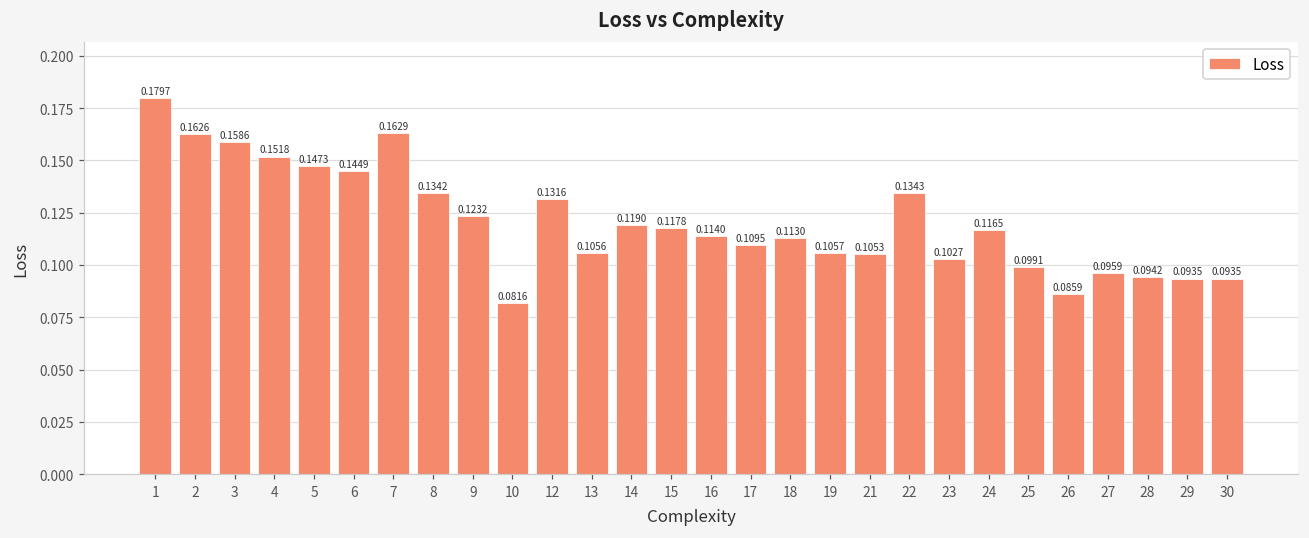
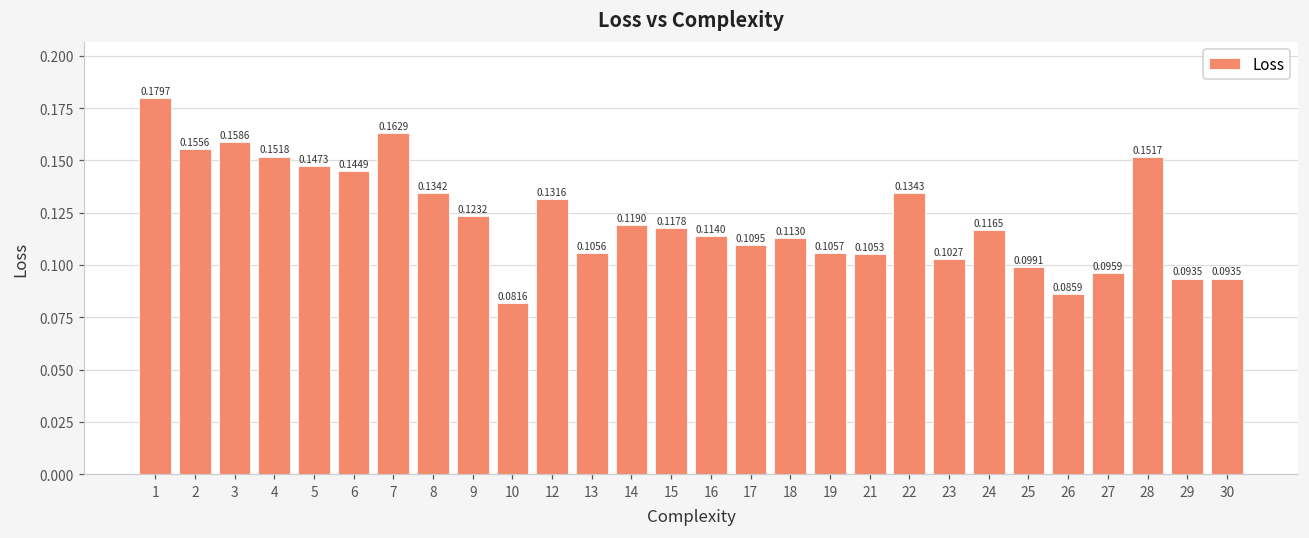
  {
    "1": 0.1797,
-   "2": 0.1626,
+   "2": 0.1556,
    "3": 0.1586,
    "4": 0.1518,
    "5": 0.1473,
    "6": 0.1449,
    "7": 0.1629,
    "8": 0.1342,
    "9": 0.1232,
    "10": 0.0816,
    "12": 0.1316,
    "13": 0.1056,
    "14": 0.1190,
    "15": 0.1178,
    "16": 0.1140,
    "17": 0.1095,
    "18": 0.1130,
    "19": 0.1057,
    "21": 0.1053,
    "22": 0.1343,
    "23": 0.1027,
    "24": 0.1165,
    "25": 0.0991,
    "26": 0.0859,
    "27": 0.0959,
-   "28": 0.0942,
+   "28": 0.1517,
    "29": 0.0935,
    "30": 0.0935
  }
